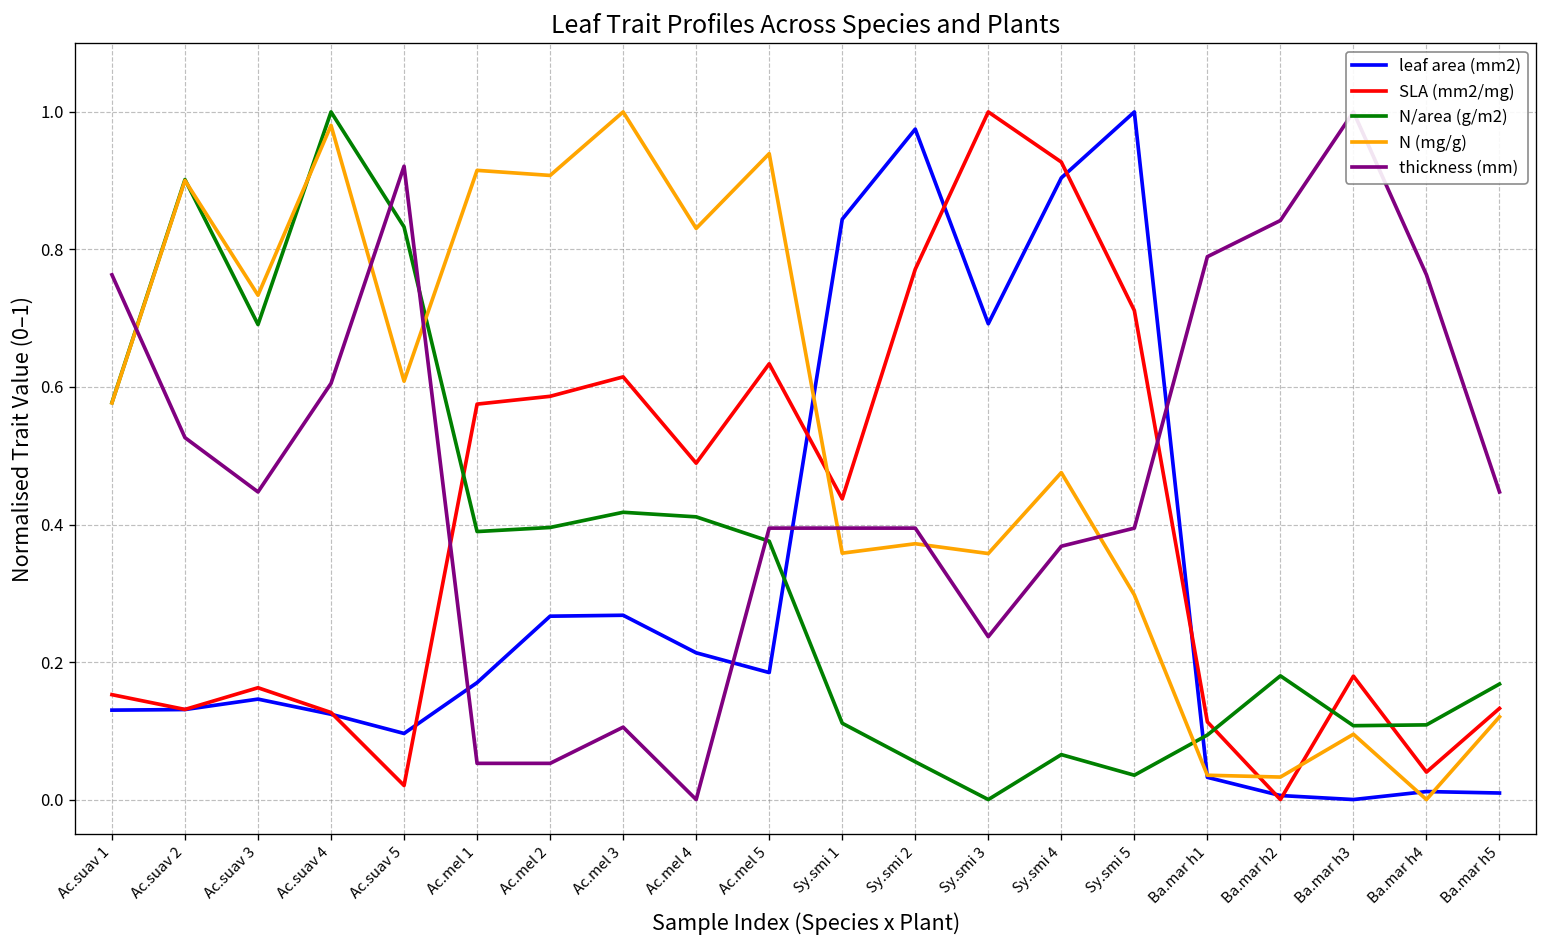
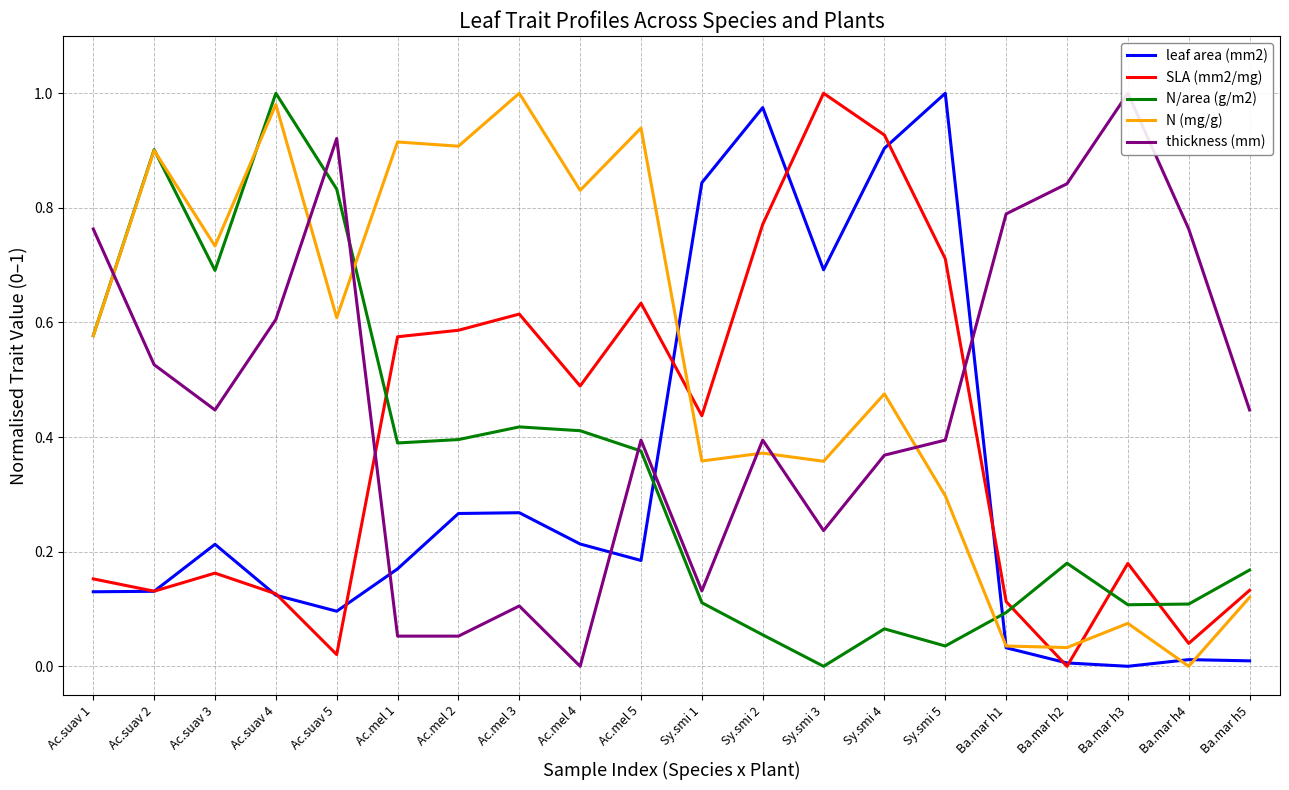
  {
    "leaf area (mm2)": {
      "Ac.suav 1": 0.13,
-     "Ac.suav 3": 0.15,
+     "Ac.suav 3": 0.21,
      "Ac.suav 5": 0.10,
      "Ac.mel 1": 0.17,
      "Ac.mel 2": 0.27,
      "Ac.mel 3": 0.27,
      "Ac.mel 4": 0.21,
      "Ac.mel 5": 0.18,
      "Sy.smi 1": 0.84,
      "Sy.smi 2": 0.98,
      "Sy.smi 3": 0.69,
      "Sy.smi 4": 0.90,
      "Sy.smi 5": 1.00,
      "Ba.mar h2": 0.01,
      "Ba.mar h3": 0.00,
      "Ba.mar h4": 0.01,
      "Ba.mar h5": 0.01
    },
    "SLA (mm2/mg)": {
      "Ac.suav 1": 0.15,
      "Ac.suav 3": 0.16,
      "Ac.suav 5": 0.02,
      "Ac.mel 1": 0.58,
      "Ac.mel 2": 0.59,
      "Ac.mel 3": 0.61,
      "Ac.mel 4": 0.49,
      "Ac.mel 5": 0.63,
      "Sy.smi 1": 0.44,
      "Sy.smi 2": 0.77,
      "Sy.smi 3": 1.00,
      "Sy.smi 4": 0.93,
      "Sy.smi 5": 0.71,
      "Ba.mar h1": 0.11,
      "Ba.mar h2": 0.00,
      "Ba.mar h3": 0.18,
      "Ba.mar h4": 0.04,
      "Ba.mar h5": 0.13
    },
    "N/area (g/m2)": {
      "Ac.suav 3": 0.69,
      "Ac.suav 4": 1.00,
      "Ac.suav 5": 0.83,
      "Ac.mel 1": 0.39,
      "Ac.mel 2": 0.40,
      "Ac.mel 3": 0.42,
      "Ac.mel 4": 0.41,
      "Ac.mel 5": 0.38,
      "Sy.smi 1": 0.11,
      "Sy.smi 2": 0.05,
      "Sy.smi 3": 0.00,
      "Sy.smi 4": 0.07,
      "Sy.smi 5": 0.04,
      "Ba.mar h1": 0.09,
      "Ba.mar h2": 0.18,
      "Ba.mar h3": 0.11,
      "Ba.mar h4": 0.11,
      "Ba.mar h5": 0.17
    },
    "N (mg/g)": {
      "Ac.suav 3": 0.73,
      "Ac.suav 4": 0.98,
      "Ac.suav 5": 0.61,
      "Ac.mel 1": 0.92,
      "Ac.mel 2": 0.91,
      "Ac.mel 3": 1.00,
      "Ac.mel 4": 0.83,
      "Ac.mel 5": 0.94,
      "Sy.smi 1": 0.36,
      "Sy.smi 2": 0.37,
      "Sy.smi 3": 0.36,
      "Sy.smi 4": 0.48,
      "Sy.smi 5": 0.30,
      "Ba.mar h2": 0.03,
-     "Ba.mar h3": 0.09,
+     "Ba.mar h3": 0.07,
      "Ba.mar h4": 0.00,
      "Ba.mar h5": 0.12
    },
    "thickness (mm)": {
      "Ac.suav 1": 0.76,
      "Ac.suav 2": 0.53,
      "Ac.suav 3": 0.45,
      "Ac.suav 4": 0.61,
      "Ac.suav 5": 0.92,
      "Ac.mel 1": 0.05,
      "Ac.mel 2": 0.05,
      "Ac.mel 3": 0.11,
      "Ac.mel 4": 0.00,
      "Ac.mel 5": 0.39,
-     "Sy.smi 1": 0.39,
+     "Sy.smi 1": 0.13,
      "Sy.smi 2": 0.39,
      "Sy.smi 3": 0.24,
      "Sy.smi 4": 0.37,
      "Sy.smi 5": 0.39,
      "Ba.mar h1": 0.79,
      "Ba.mar h2": 0.84,
      "Ba.mar h4": 0.76,
      "Ba.mar h5": 0.45
    }
  }
